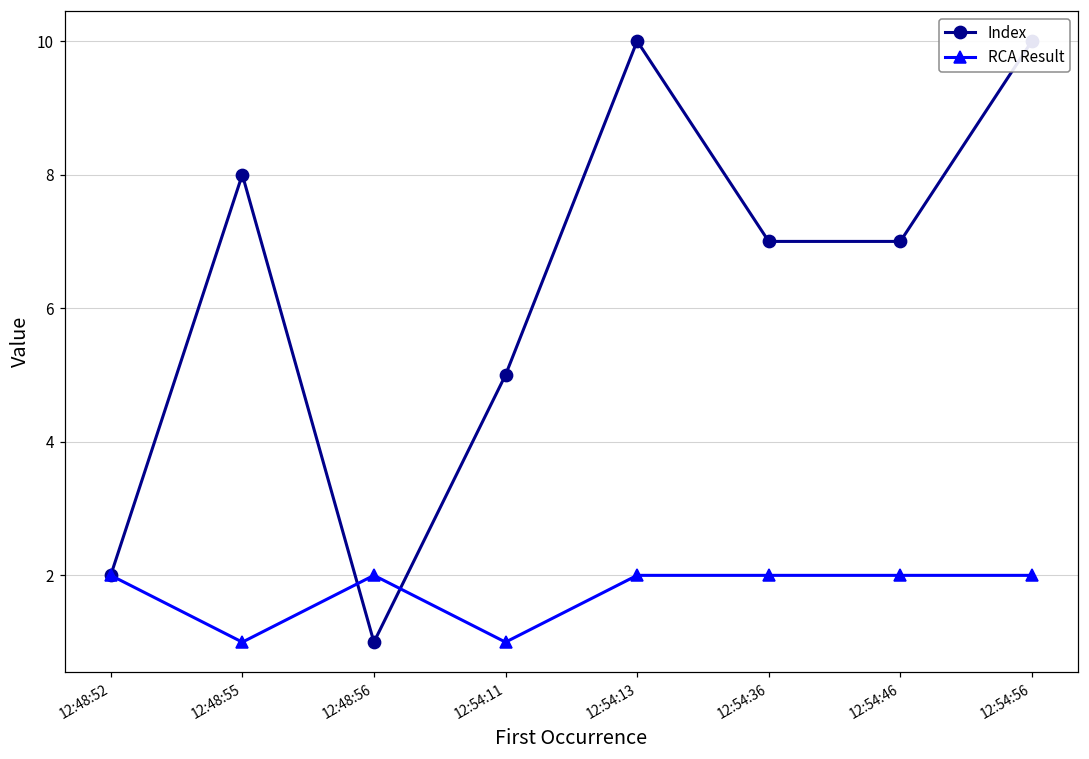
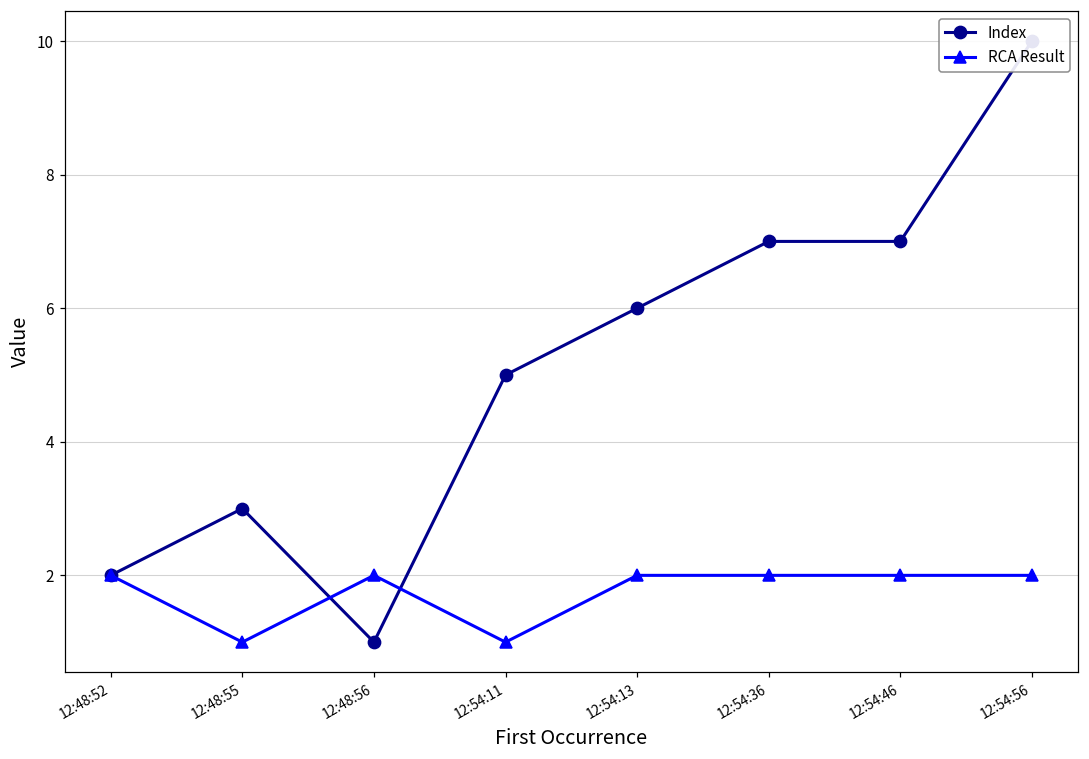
  {
    "Index": {
-     "12:48:55": 8,
+     "12:48:55": 3,
      "12:48:56": 1,
      "12:54:11": 5,
-     "12:54:13": 10,
+     "12:54:13": 6,
      "12:54:36": 7,
      "12:54:46": 7
    },
    "RCA Result": {
      "12:48:55": 1,
      "12:48:56": 2,
      "12:54:11": 1,
      "12:54:13": 2,
      "12:54:36": 2,
      "12:54:46": 2,
      "12:54:56": 2
    }
  }
